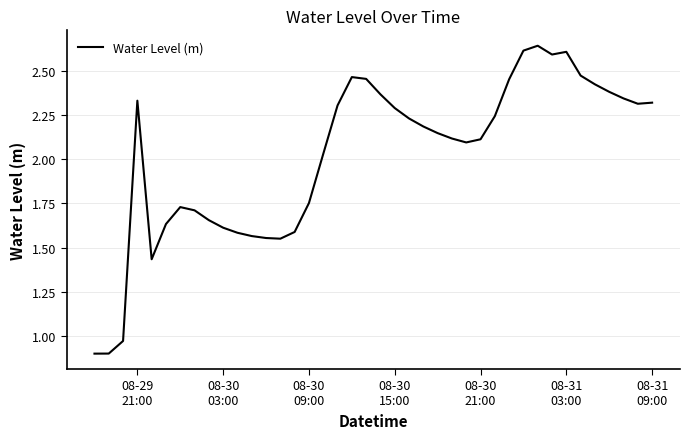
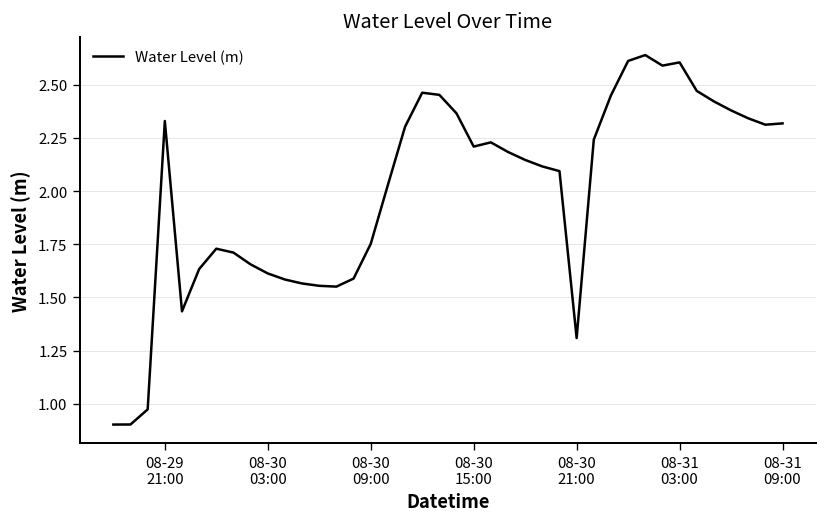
  {
    "08-29 21:00": 2.33,
    "08-30 03:00": 1.61,
    "08-30 09:00": 1.75,
-   "08-30 15:00": 2.29,
-   "08-30 21:00": 2.11,
+   "08-30 15:00": 2.21,
+   "08-30 21:00": 1.31,
    "08-31 03:00": 2.61,
    "08-31 09:00": 2.32
  }
